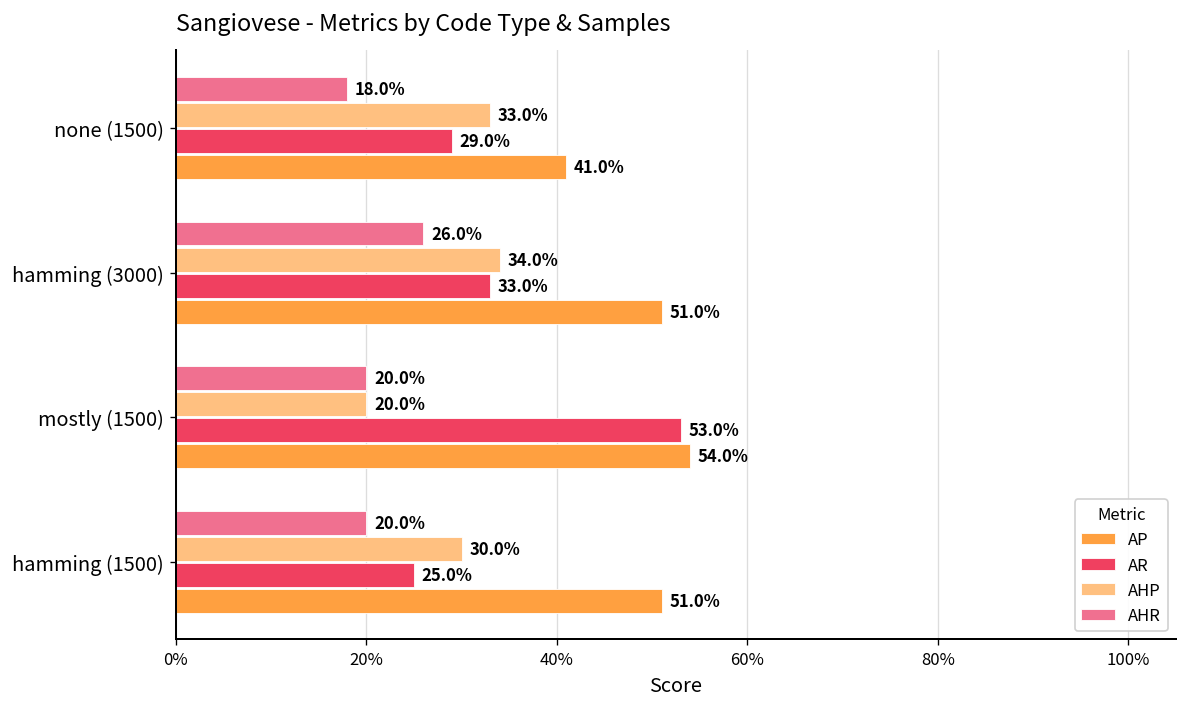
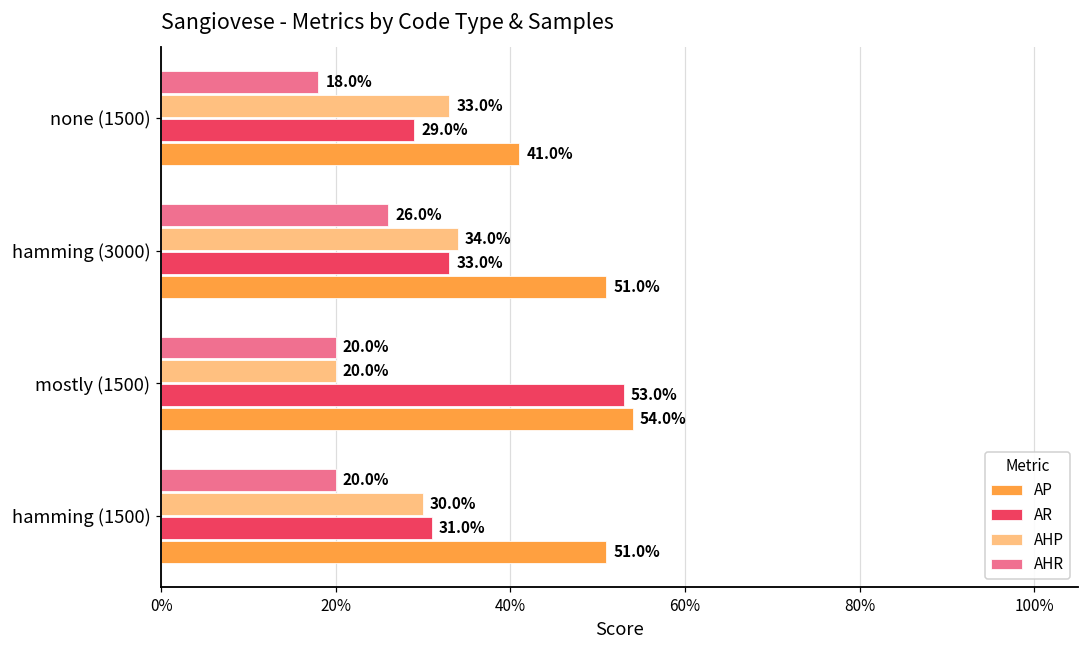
  {
    "AP": {
      "none (1500)": "41.0%",
      "hamming (3000)": "51.0%",
      "mostly (1500)": "54.0%",
      "hamming (1500)": "51.0%"
    },
    "AR": {
      "none (1500)": "29.0%",
      "hamming (3000)": "33.0%",
      "mostly (1500)": "53.0%",
-     "hamming (1500)": "25.0%"
+     "hamming (1500)": "31.0%"
    },
    "AHP": {
      "none (1500)": "33.0%",
      "hamming (3000)": "34.0%",
      "mostly (1500)": "20.0%",
      "hamming (1500)": "30.0%"
    },
    "AHR": {
      "none (1500)": "18.0%",
      "hamming (3000)": "26.0%",
      "mostly (1500)": "20.0%",
      "hamming (1500)": "20.0%"
    }
  }
